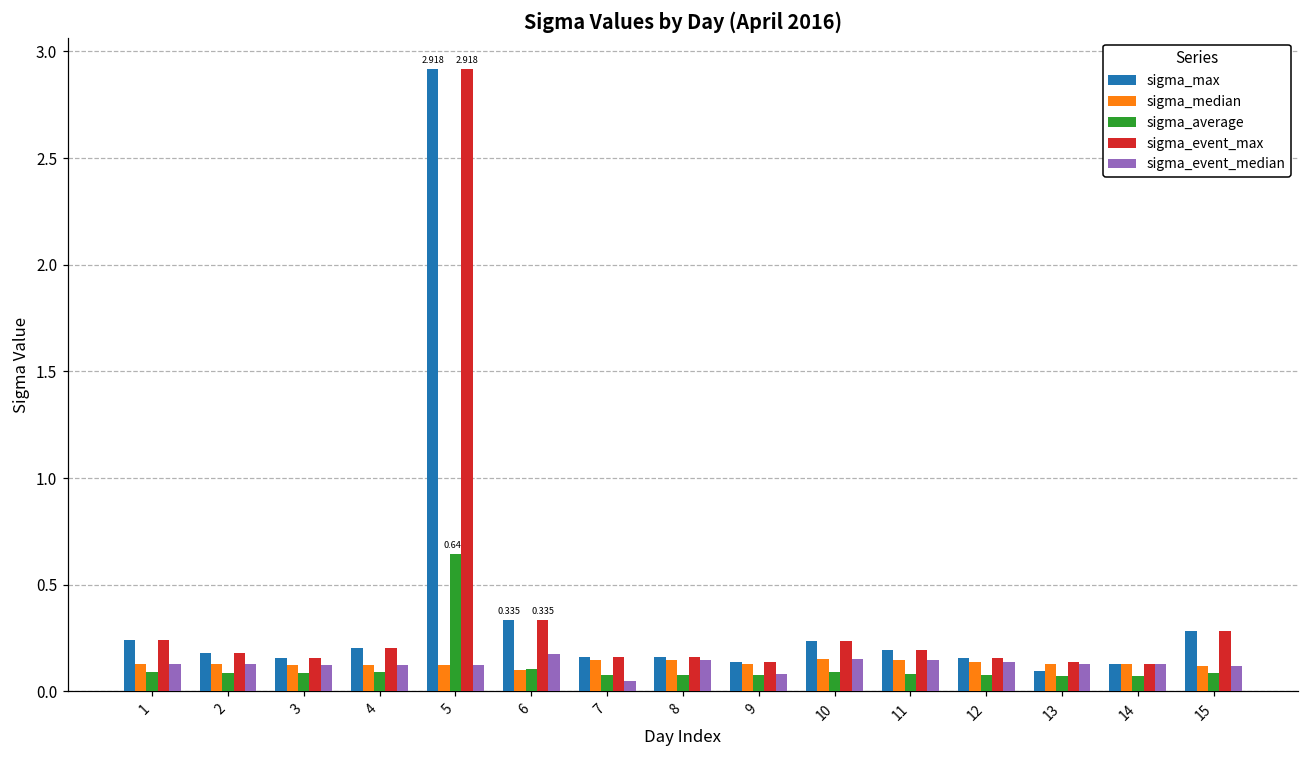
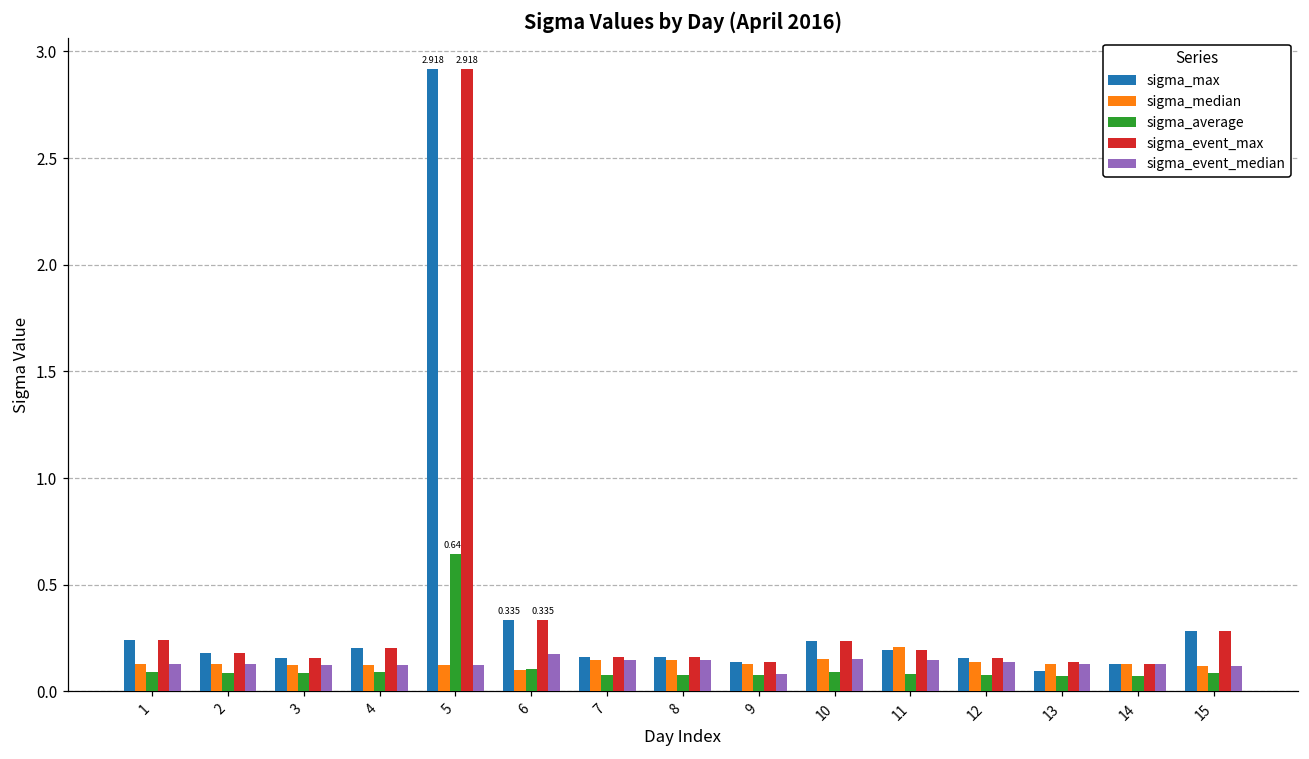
  {
    "sigma_max": {
      "5": 2.918,
      "6": 0.335
    },
    "sigma_median": {
      "1": 0.13,
      "2": 0.13,
      "3": 0.12,
      "4": 0.12,
      "5": 0.13,
      "6": 0.10,
      "7": 0.15,
      "8": 0.15,
      "9": 0.13,
      "10": 0.15,
-     "11": 0.15,
+     "11": 0.21,
      "12": 0.14,
      "13": 0.13,
      "14": 0.13,
      "15": 0.12
    },
    "sigma_average": {
      "5": 0.645
    },
    "sigma_event_max": {
      "5": 2.918,
      "6": 0.335
    },
    "sigma_event_median": {
      "1": 0.13,
      "2": 0.13,
      "3": 0.12,
      "4": 0.12,
      "5": 0.13,
      "6": 0.18,
-     "7": 0.05,
+     "7": 0.15,
      "8": 0.15,
      "9": 0.08,
      "10": 0.15,
      "11": 0.15,
      "12": 0.14,
      "13": 0.13,
      "14": 0.13,
      "15": 0.12
    }
  }
